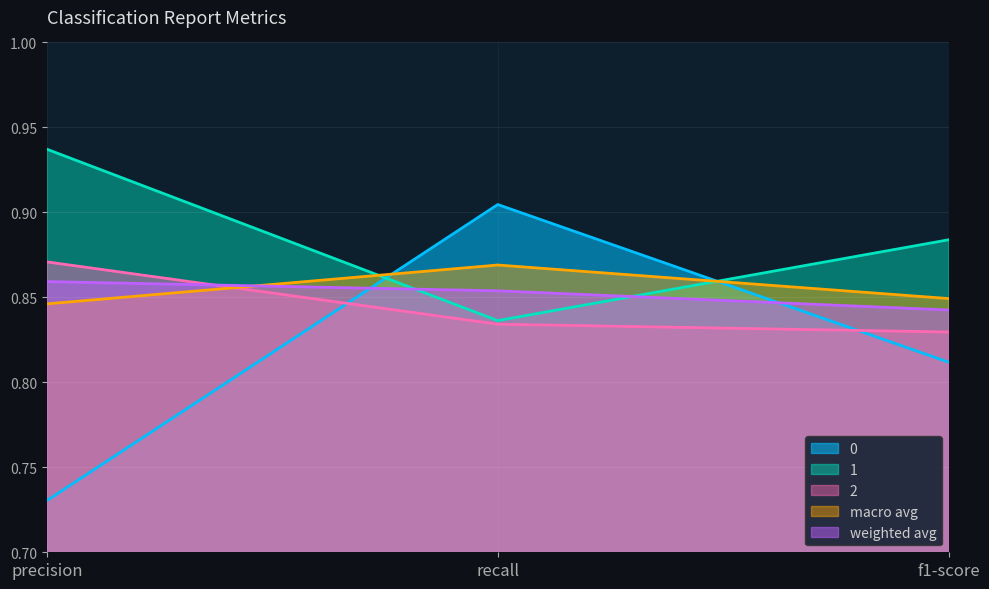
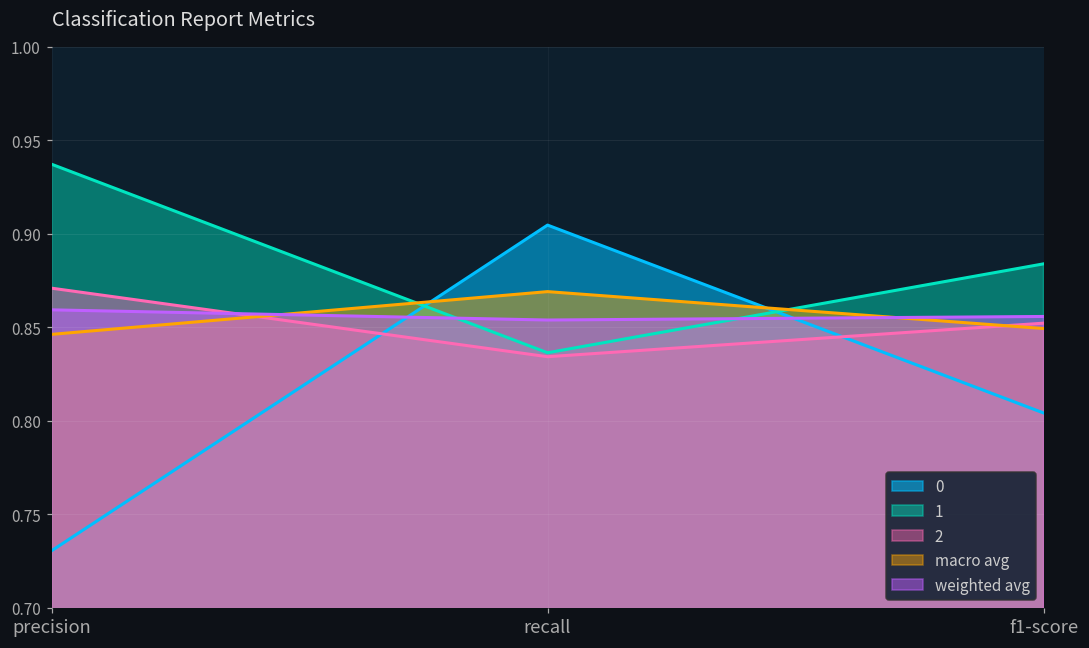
  {
    "0": {
      "precision": 0.730,
      "recall": 0.905,
-     "f1-score": 0.812
+     "f1-score": 0.804
    },
    "1": {
      "precision": 0.937,
      "recall": 0.836,
      "f1-score": 0.884
    },
    "2": {
      "precision": 0.871,
      "recall": 0.834,
-     "f1-score": 0.830
+     "f1-score": 0.852
    },
    "macro avg": {
      "precision": 0.846,
      "recall": 0.869,
      "f1-score": 0.849
    },
    "weighted avg": {
      "precision": 0.859,
      "recall": 0.854,
-     "f1-score": 0.843
+     "f1-score": 0.856
    }
  }
